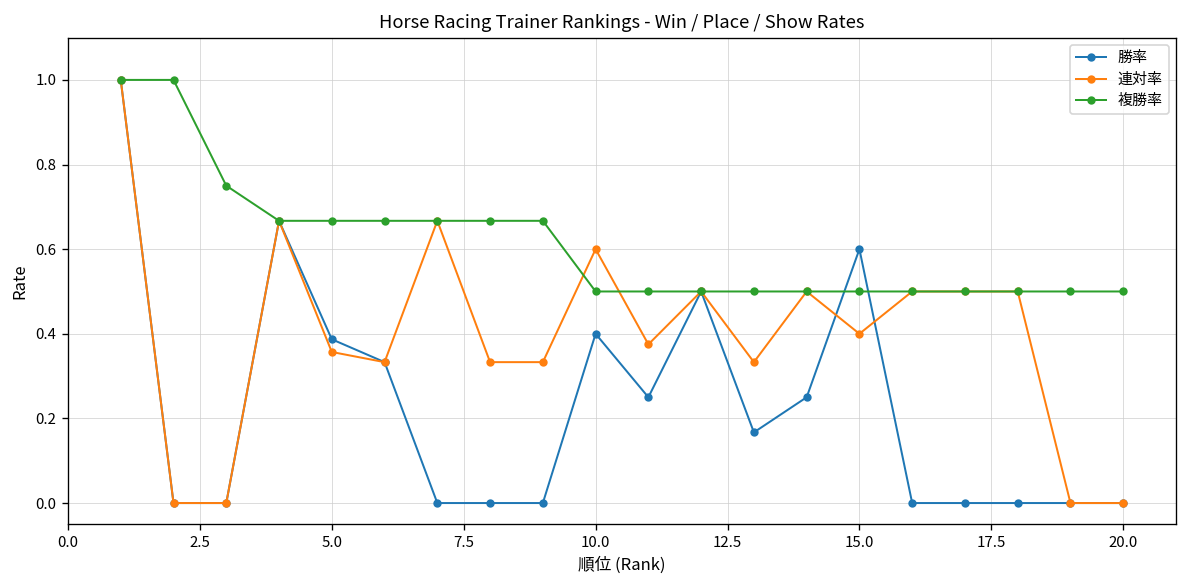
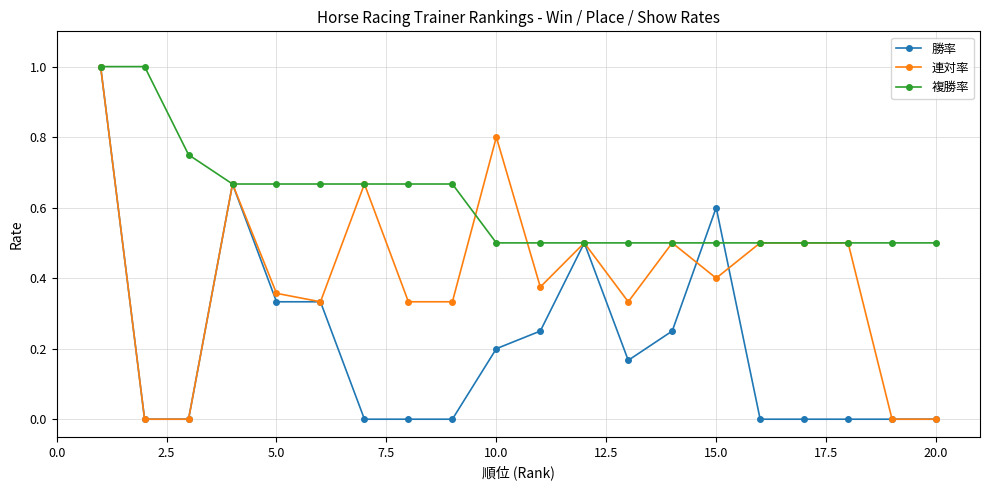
  {
    "勝率": {
-     "5.0": 0.39,
-     "10.0": 0.4,
+     "5.0": 0.33,
+     "10.0": 0.2,
      "15.0": 0.60
    },
    "連対率": {
      "5.0": 0.36,
-     "10.0": 0.6,
+     "10.0": 0.8,
      "15.0": 0.4
    },
    "複勝率": {
      "5.0": 0.67,
      "10.0": 0.50,
      "15.0": 0.50,
      "20.0": 0.50
    }
  }
